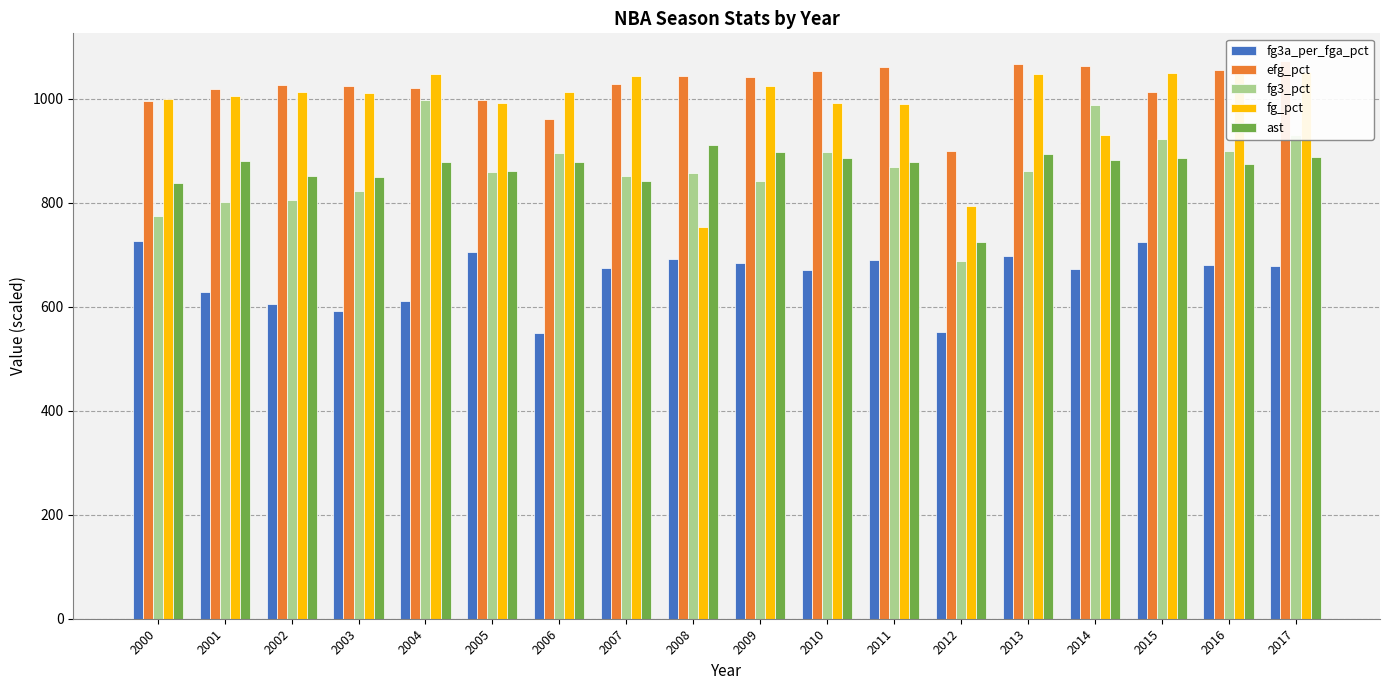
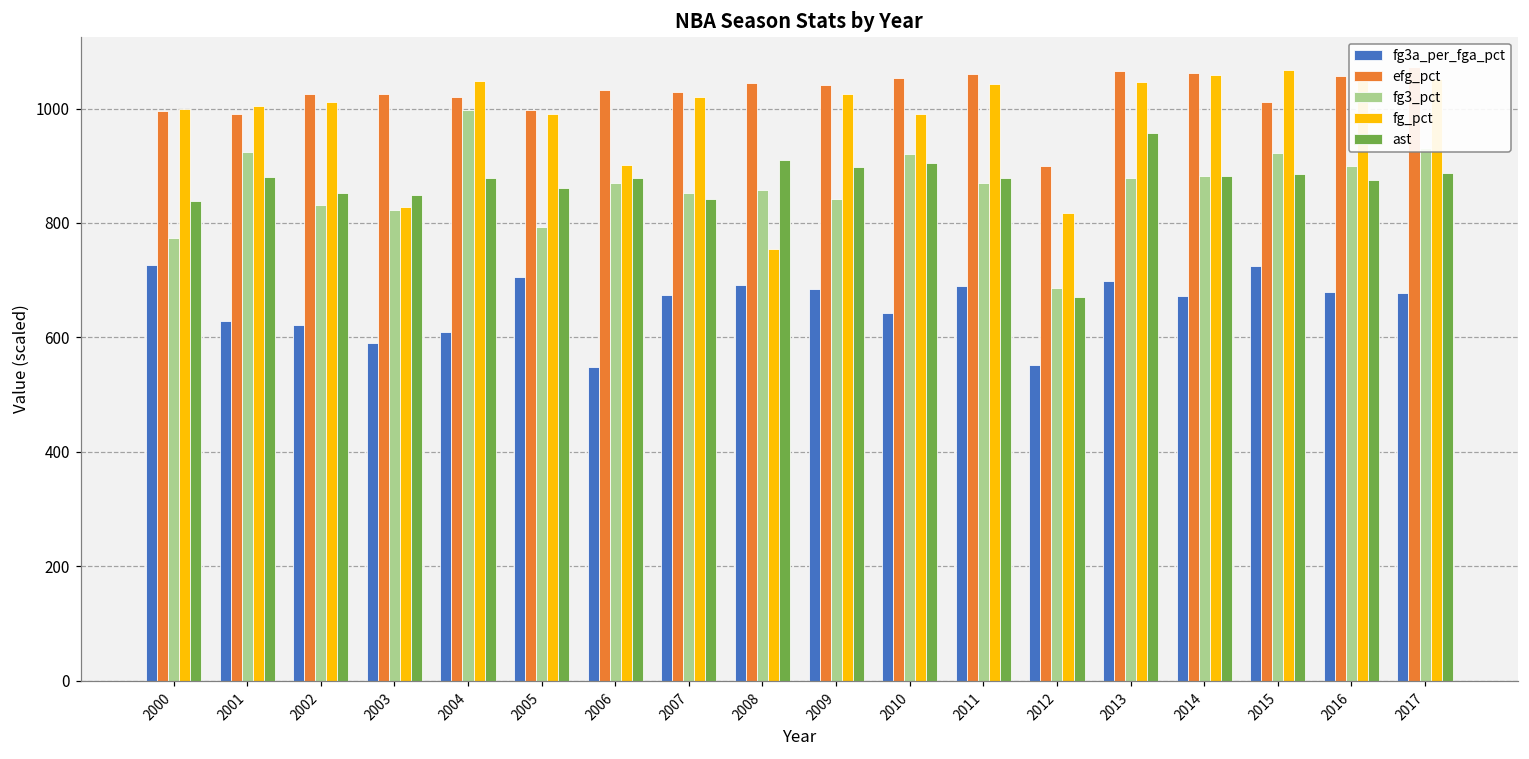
  {
    "fg3a_per_fga_pct": {
      "2000": 730,
      "2001": 630,
-     "2002": 610,
+     "2002": 620,
      "2003": 590,
      "2004": 610,
      "2005": 710,
      "2006": 550,
      "2007": 670,
      "2008": 690,
      "2009": 680,
-     "2010": 670,
+     "2010": 640,
      "2011": 690,
      "2012": 550,
      "2013": 700,
      "2014": 670,
      "2015": 730,
      "2016": 680,
      "2017": 680
    },
    "efg_pct": {
      "2000": 1000,
-     "2001": 1020,
+     "2001": 990,
      "2002": 1030,
      "2003": 1030,
      "2004": 1020,
      "2005": 1000,
-     "2006": 960,
+     "2006": 1030,
      "2007": 1030,
      "2008": 1040,
      "2009": 1040,
      "2010": 1050,
      "2011": 1060,
      "2012": 900,
      "2013": 1070,
      "2014": 1060,
      "2015": 1010,
      "2016": 1060
    },
    "fg3_pct": {
      "2000": 770,
-     "2001": 800,
-     "2002": 810,
+     "2001": 920,
+     "2002": 830,
      "2003": 820,
      "2004": 1000,
-     "2005": 860,
-     "2006": 900,
+     "2005": 790,
+     "2006": 870,
      "2007": 850,
      "2008": 860,
      "2009": 840,
-     "2010": 900,
+     "2010": 920,
      "2011": 870,
      "2012": 690,
-     "2013": 860,
-     "2014": 990,
+     "2013": 880,
+     "2014": 880,
      "2015": 920,
      "2016": 900
    },
    "fg_pct": {
      "2000": 1000,
      "2001": 1010,
      "2002": 1010,
-     "2003": 1010,
+     "2003": 830,
      "2004": 1050,
      "2005": 990,
-     "2006": 1010,
-     "2007": 1040,
+     "2006": 900,
+     "2007": 1020,
      "2008": 750,
      "2009": 1030,
      "2010": 990,
-     "2011": 990,
-     "2012": 790,
+     "2011": 1040,
+     "2012": 820,
      "2013": 1050,
-     "2014": 930,
-     "2015": 1050
+     "2014": 1060,
+     "2015": 1070
    },
    "ast": {
      "2000": 840,
      "2001": 880,
      "2002": 850,
      "2003": 850,
      "2004": 880,
      "2005": 860,
      "2006": 880,
      "2007": 840,
      "2008": 910,
      "2009": 900,
-     "2010": 890,
+     "2010": 900,
      "2011": 880,
-     "2012": 730,
-     "2013": 890,
+     "2012": 670,
+     "2013": 960,
      "2014": 880,
      "2015": 890,
      "2016": 880,
      "2017": 890
    }
  }
